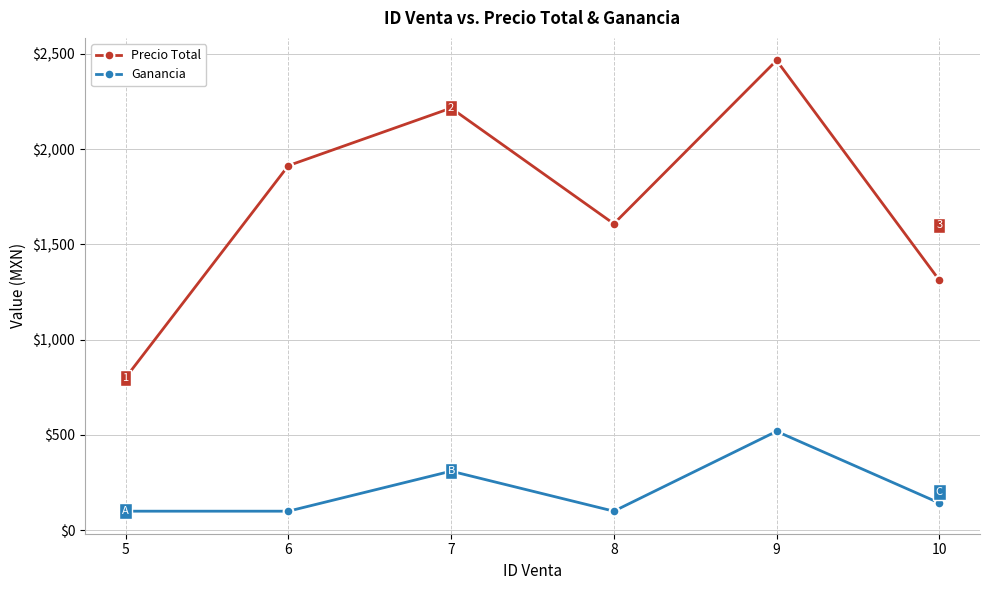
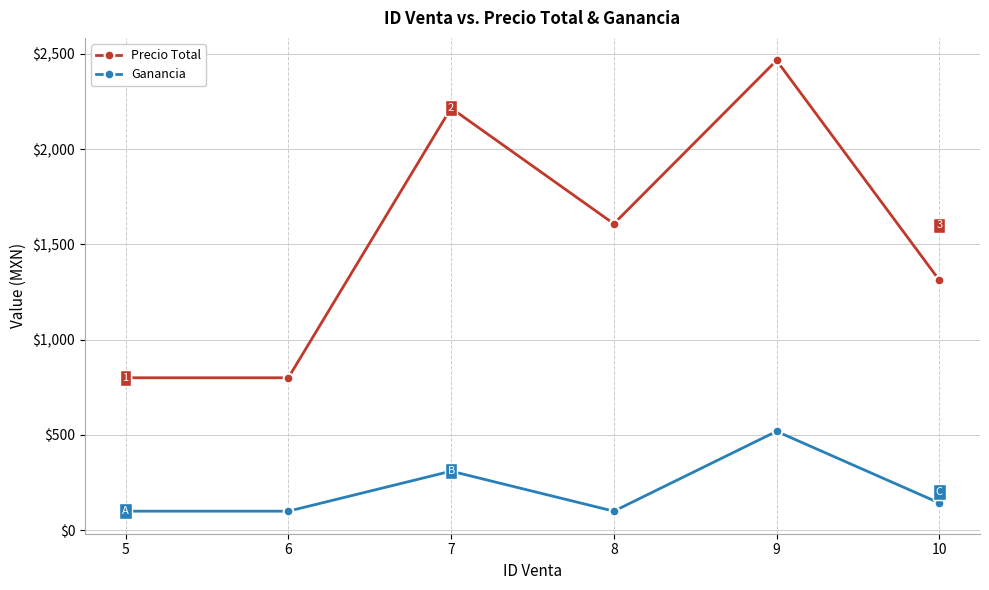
  {
    "Precio Total": {
-     "6": "$1,910",
+     "6": "$800",
      "8": "$1,610",
      "9": "$2,470",
      "10": "$1,310"
    },
    "Ganancia": {
      "6": "$100",
      "8": "$100",
      "9": "$520",
      "10": "$140"
    }
  }
